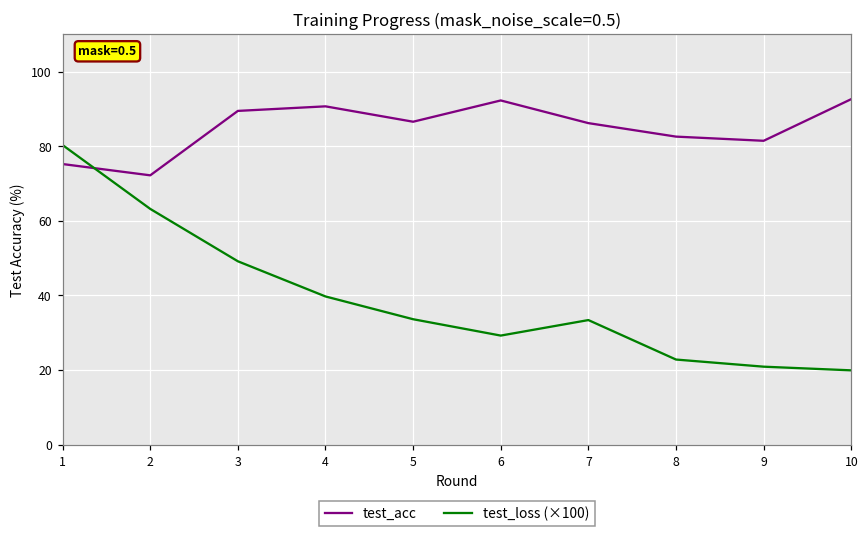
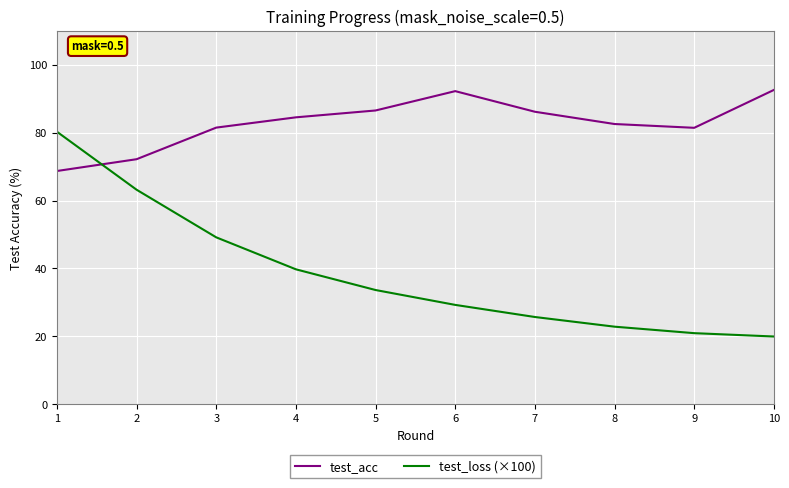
  {
    "test_acc": {
-     "1": 75,
+     "1": 69,
      "2": 72,
-     "3": 89,
-     "4": 91,
+     "3": 82,
+     "4": 85,
      "5": 87,
      "6": 92,
      "7": 86,
      "8": 83,
      "9": 81,
      "10": 93
    },
    "test_loss (×100)": {
      "1": 80,
      "2": 63,
      "3": 49,
      "4": 40,
      "5": 34,
      "6": 29,
-     "7": 33,
+     "7": 26,
      "8": 23,
      "9": 21,
      "10": 20
    }
  }
